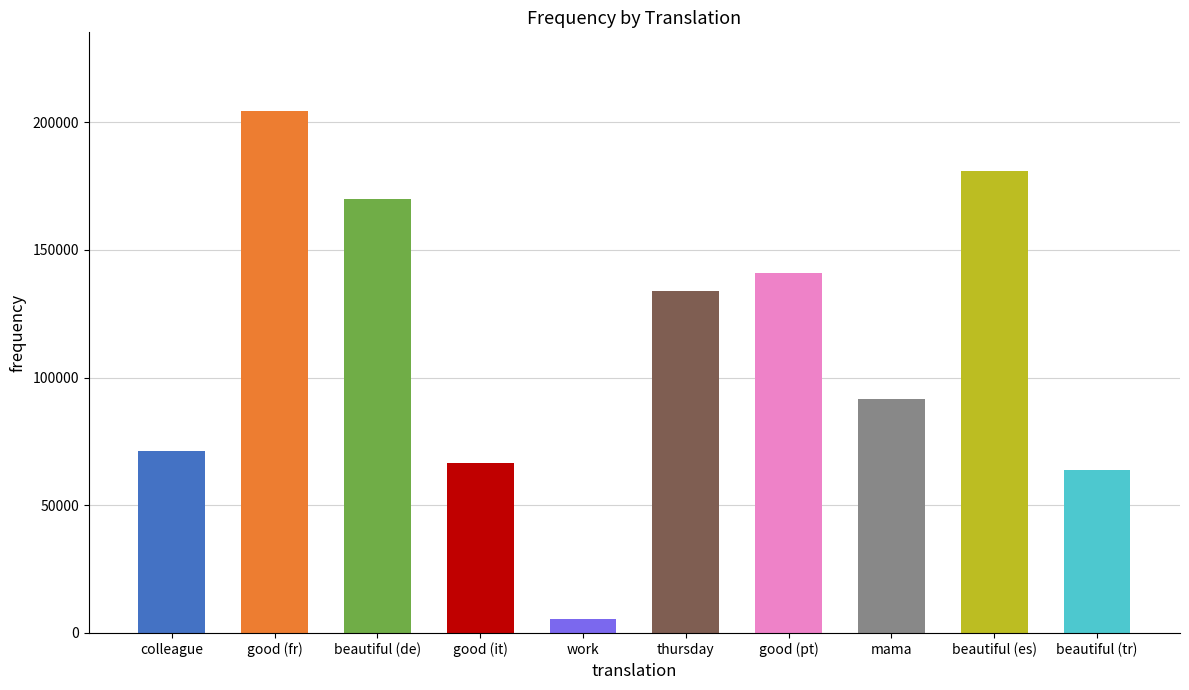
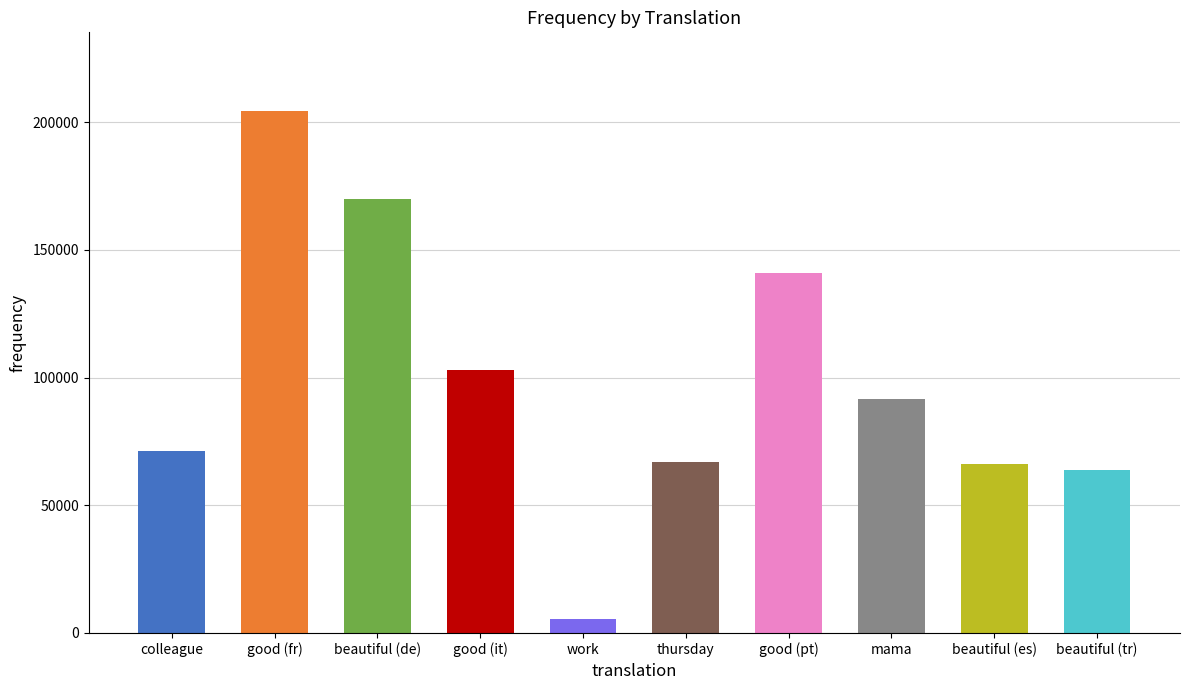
  {
    "colleague": 71000,
    "good (fr)": 205000,
    "beautiful (de)": 170000,
-   "good (it)": 67000,
+   "good (it)": 103000,
    "work": 5000,
-   "thursday": 134000,
+   "thursday": 67000,
    "good (pt)": 141000,
    "mama": 92000,
-   "beautiful (es)": 181000,
+   "beautiful (es)": 66000,
    "beautiful (tr)": 64000
  }
